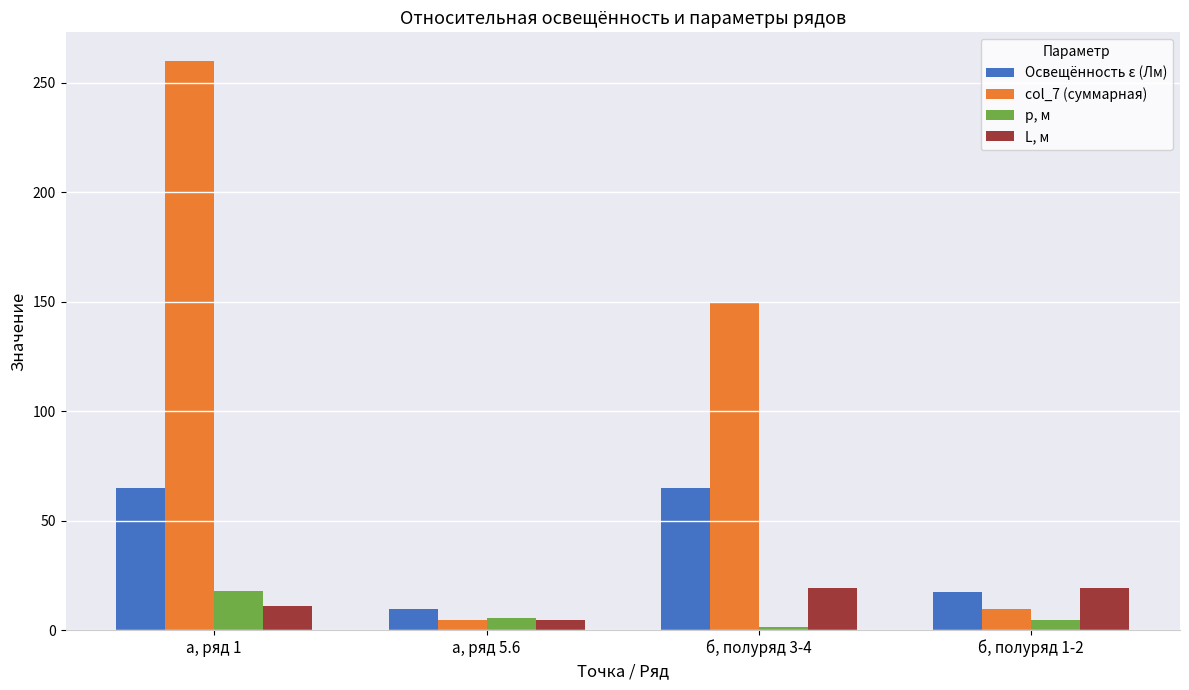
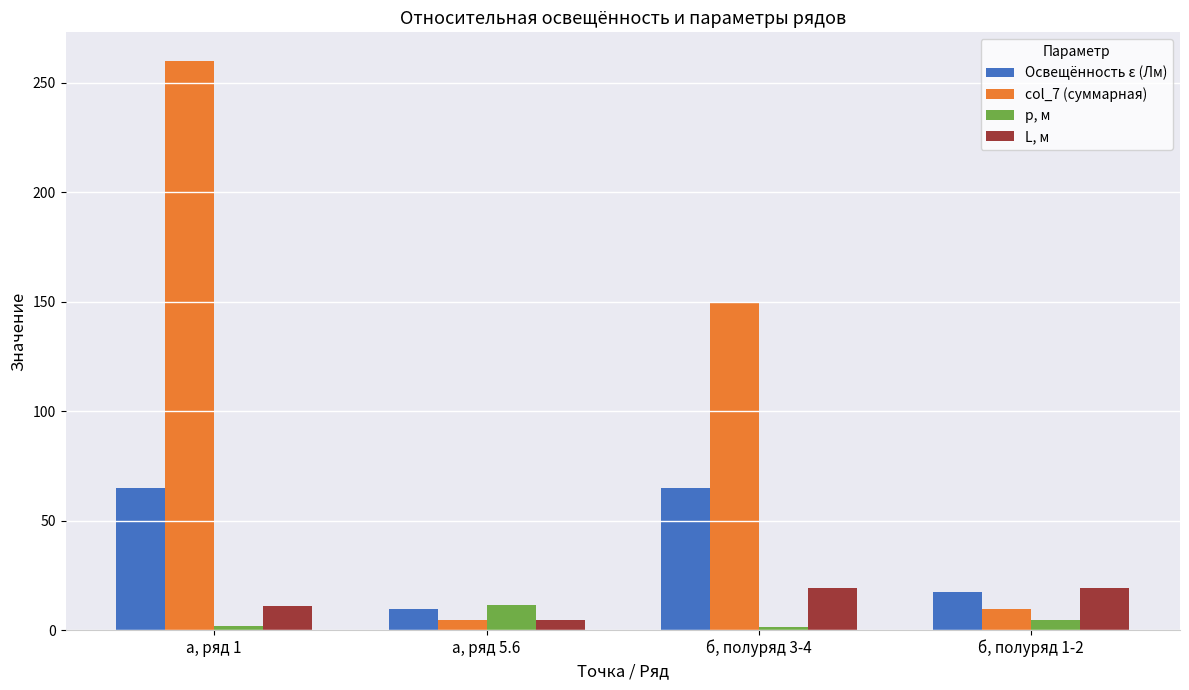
  {
    "Освещённость ε (Лм)": {
      "а, ряд 1": 65,
      "а, ряд 5.6": 10,
      "б, полуряд 3-4": 65,
      "б, полуряд 1-2": 17
    },
    "col_7 (суммарная)": {
      "а, ряд 1": 260,
      "а, ряд 5.6": 5,
      "б, полуряд 3-4": 150,
      "б, полуряд 1-2": 10
    },
    "p, м": {
-     "а, ряд 1": 18,
-     "а, ряд 5.6": 6,
+     "а, ряд 1": 2,
+     "а, ряд 5.6": 12,
      "б, полуряд 3-4": 2,
      "б, полуряд 1-2": 5
    },
    "L, м": {
      "а, ряд 1": 11,
      "а, ряд 5.6": 5,
      "б, полуряд 3-4": 19,
      "б, полуряд 1-2": 19
    }
  }
